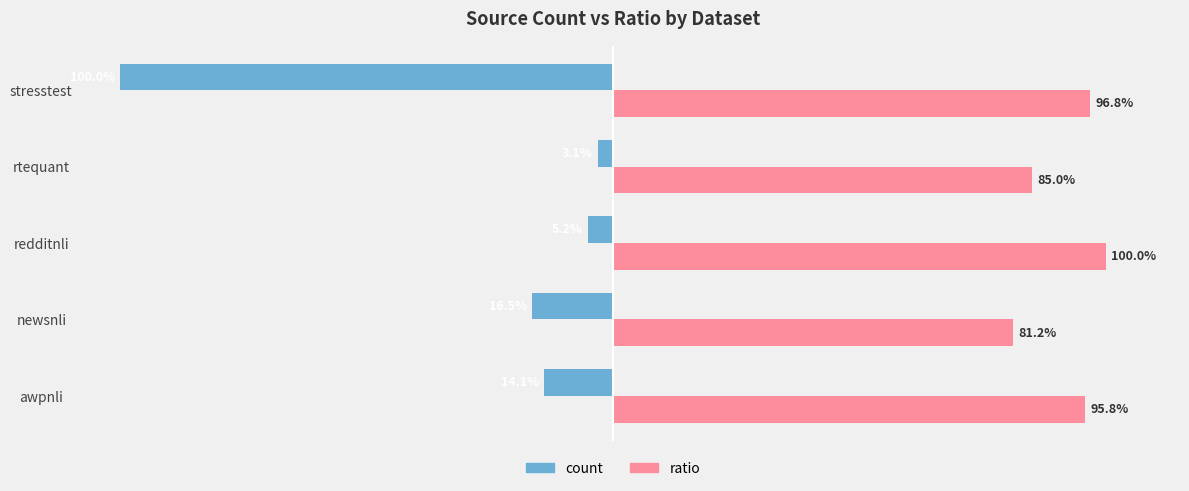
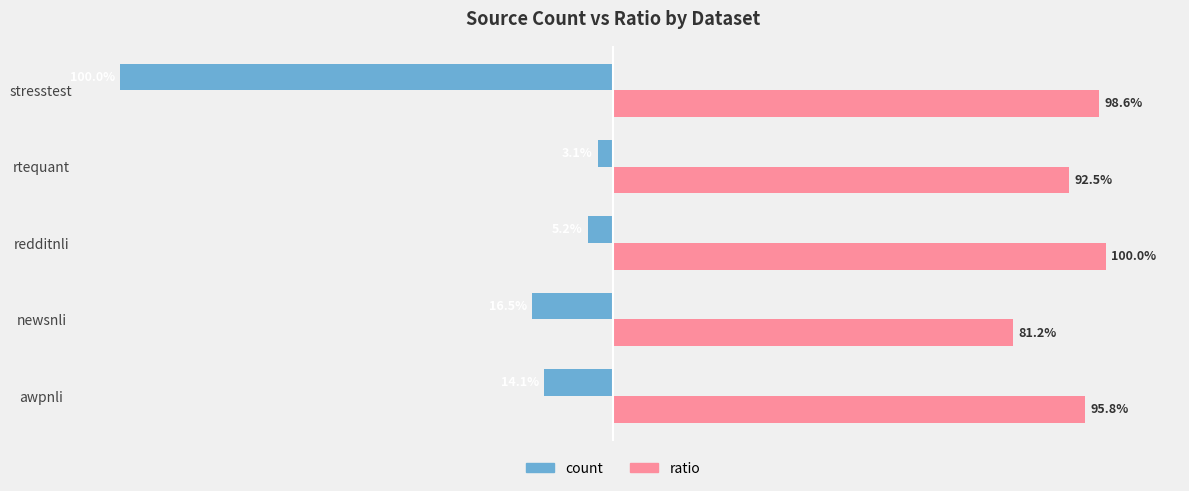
  {
    "ratio": {
-     "stresstest": "96.8%",
-     "rtequant": "85.0%",
+     "stresstest": "98.6%",
+     "rtequant": "92.5%",
      "redditnli": "100.0%",
      "newsnli": "81.2%",
      "awpnli": "95.8%"
    }
  }
